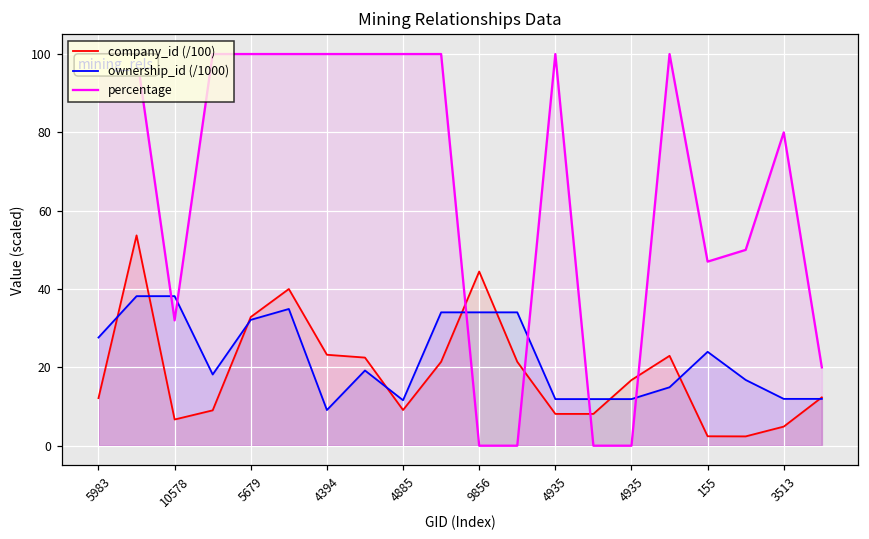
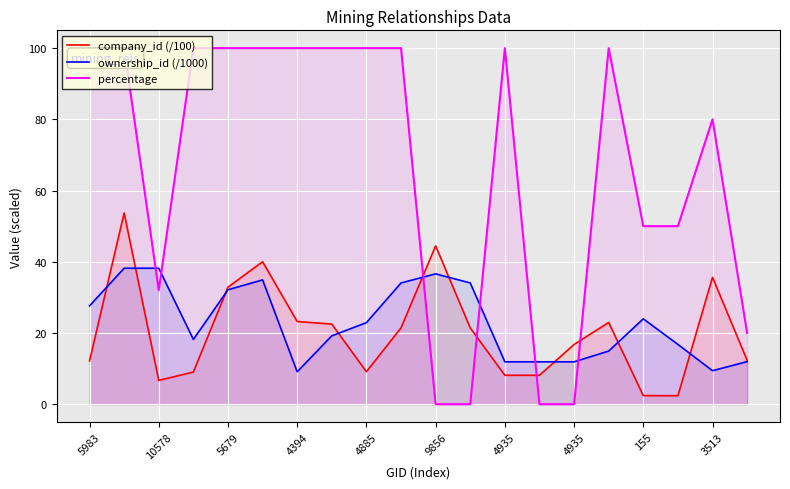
  {
    "company_id (/100)": {
      "5983": 12,
      "10578": 7,
      "5679": 33,
      "4394": 23,
      "4885": 9,
      "9856": 44,
      "155": 2,
-     "3513": 5
+     "3513": 36
    },
    "ownership_id (/1000)": {
      "5983": 28,
      "10578": 38,
      "5679": 32,
      "4394": 9,
-     "4885": 12,
-     "9856": 34,
+     "4885": 23,
+     "9856": 37,
      "155": 24,
-     "3513": 12
+     "3513": 9
    },
    "percentage": {
      "10578": 32,
      "5679": 100,
      "4394": 100,
      "4885": 100,
      "9856": 0,
-     "155": 47,
+     "155": 50,
      "3513": 80
    }
  }
